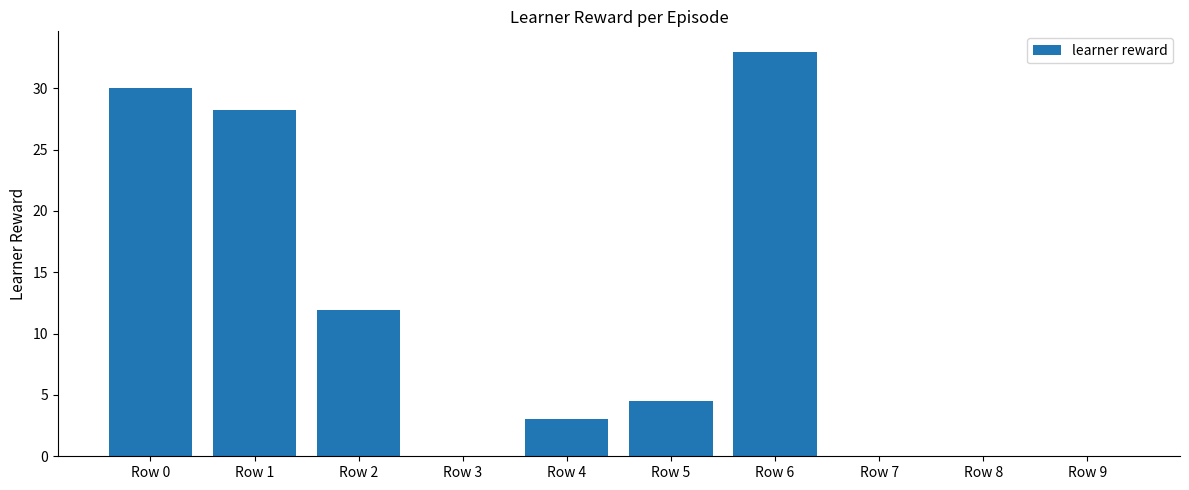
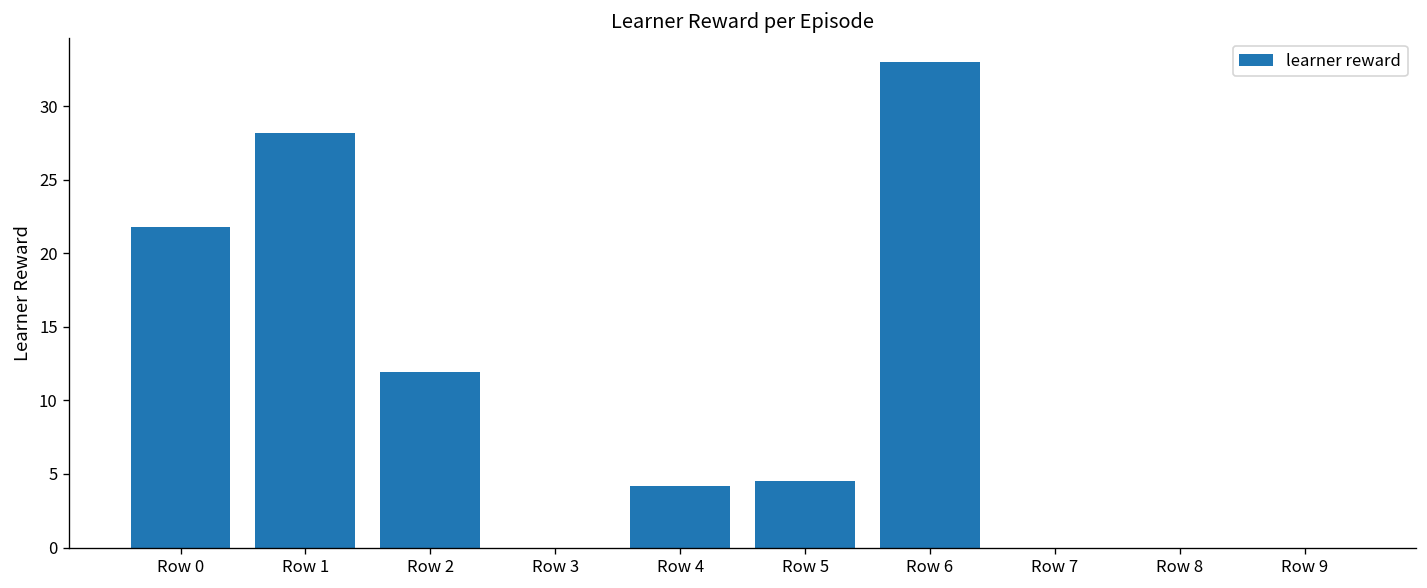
  {
-   "Row 0": 30.0,
+   "Row 0": 21.8,
    "Row 1": 28.2,
    "Row 2": 11.9,
    "Row 3": 0.0,
-   "Row 4": 3.0,
+   "Row 4": 4.2,
    "Row 5": 4.5,
    "Row 6": 33.0,
    "Row 7": 0.0,
    "Row 8": 0.0,
    "Row 9": 0.0
  }
